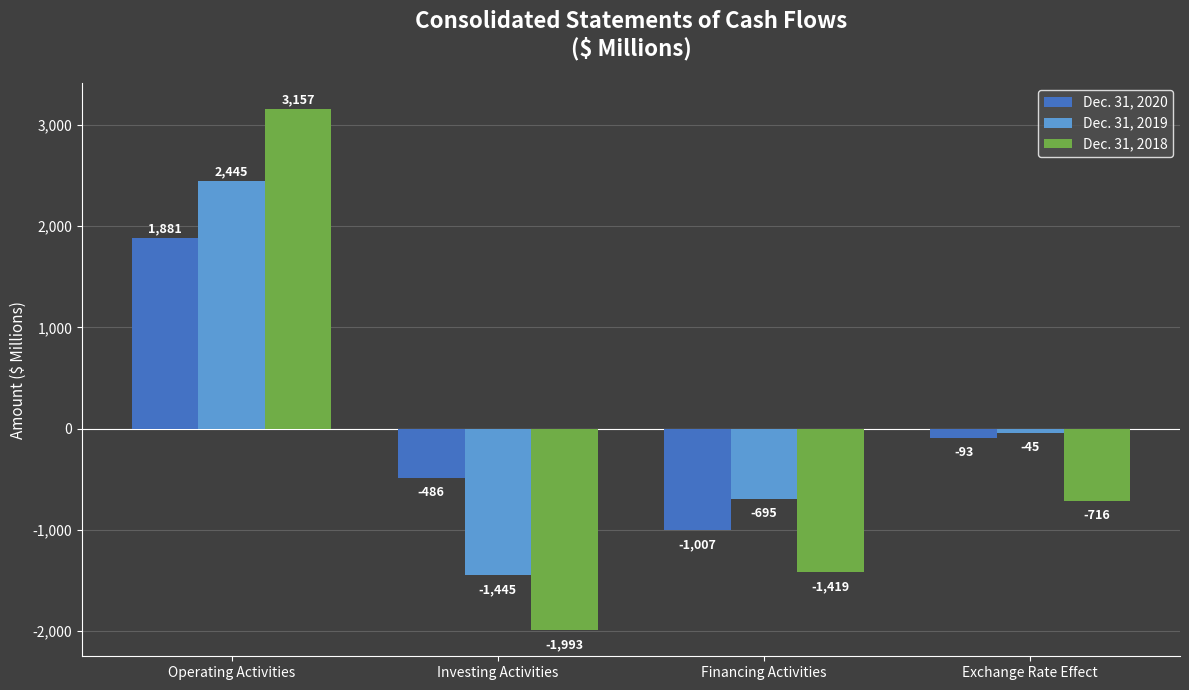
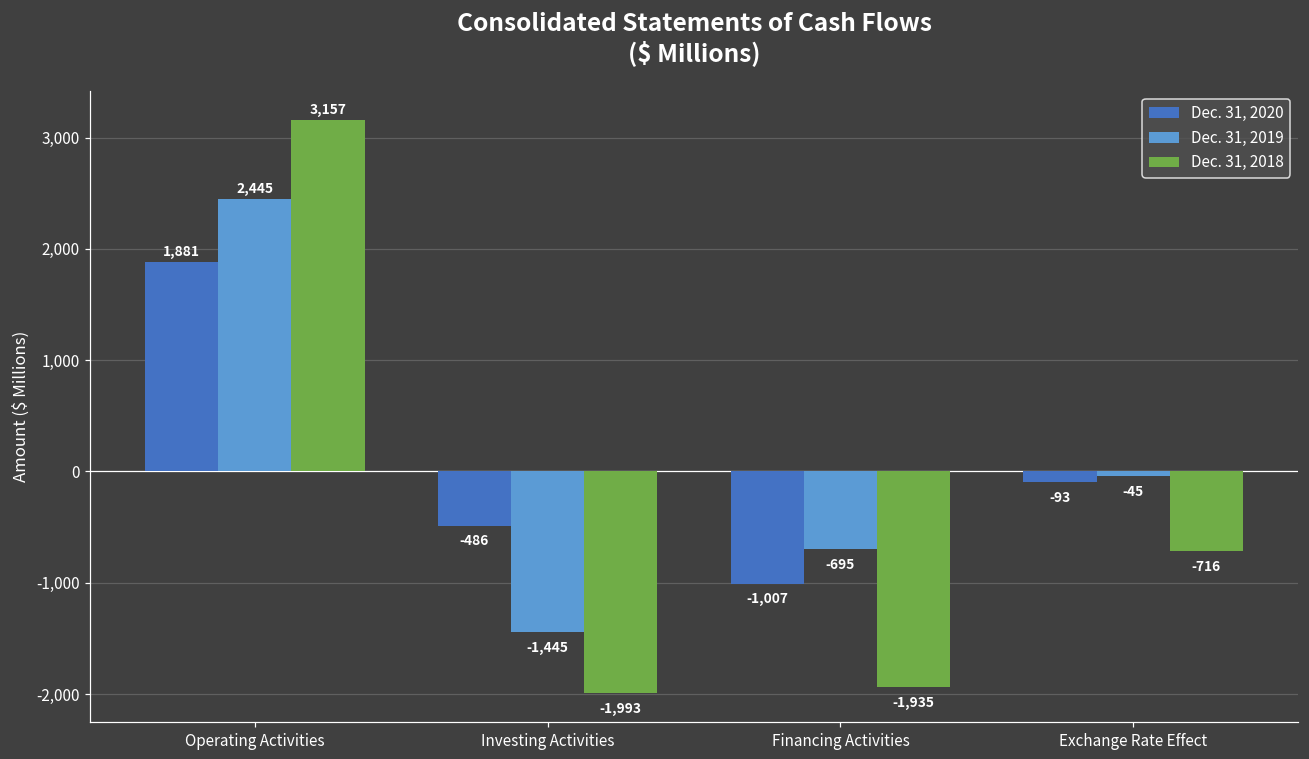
  {
    "Dec. 31, 2018": {
      "Operating Activities": "3,157",
      "Investing Activities": "-1,993",
-     "Financing Activities": "-1,419",
+     "Financing Activities": "-1,935",
      "Exchange Rate Effect": "-716"
    }
  }
